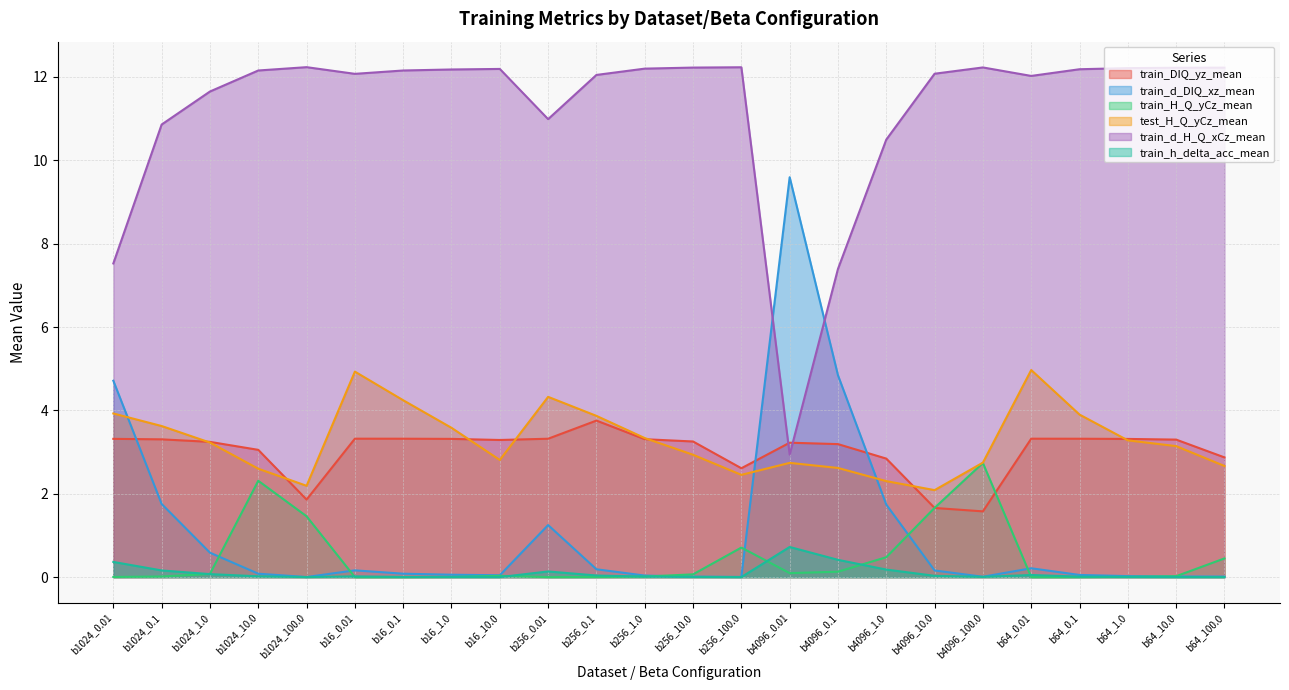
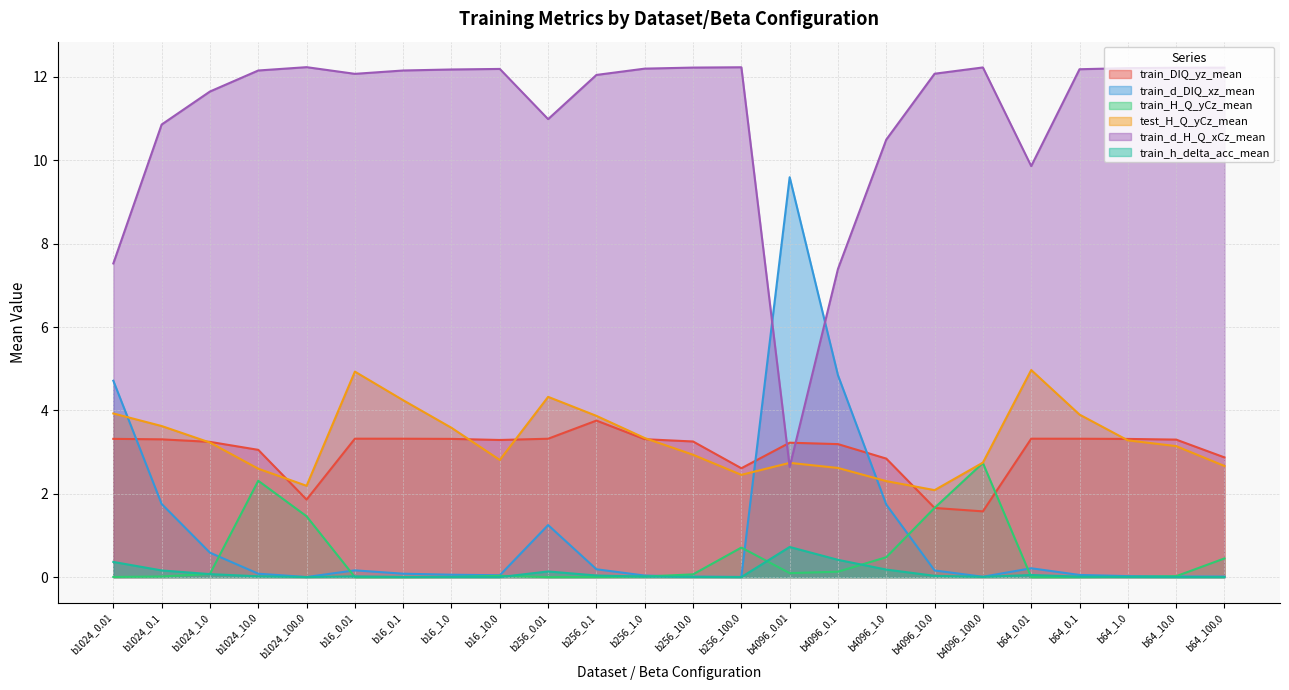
  {
    "train_DIQ_yz_mean": {
      "b1024_0.01": 3.3,
      "b1024_0.1": 3.3,
      "b1024_10.0": 3.1,
      "b1024_100.0": 1.9,
      "b16_0.01": 3.3,
      "b16_0.1": 3.3,
      "b16_1.0": 3.3,
      "b16_10.0": 3.3,
      "b256_0.01": 3.3,
      "b256_0.1": 3.8,
      "b256_10.0": 3.3,
      "b256_100.0": 2.6,
      "b4096_0.01": 3.2,
      "b4096_0.1": 3.2,
      "b4096_1.0": 2.8,
      "b4096_100.0": 1.6,
      "b64_0.01": 3.3,
      "b64_0.1": 3.3,
      "b64_10.0": 3.3,
      "b64_100.0": 2.9
    },
    "test_H_Q_yCz_mean": {
      "b1024_0.01": 3.9,
      "b1024_0.1": 3.6,
      "b1024_10.0": 2.6,
      "b1024_100.0": 2.2,
      "b16_0.01": 4.9,
      "b16_0.1": 4.2,
      "b16_1.0": 3.6,
      "b16_10.0": 2.8,
      "b256_0.01": 4.3,
      "b256_0.1": 3.9,
      "b256_10.0": 2.9,
      "b256_100.0": 2.5,
      "b4096_0.01": 2.7,
      "b4096_0.1": 2.6,
      "b4096_1.0": 2.3,
      "b4096_10.0": 2.1,
      "b64_0.01": 5.0,
      "b64_0.1": 3.9,
      "b64_10.0": 3.1,
      "b64_100.0": 2.7
    },
    "train_d_H_Q_xCz_mean": {
      "b1024_0.01": 7.5,
      "b1024_0.1": 10.9,
      "b1024_1.0": 11.7,
      "b1024_10.0": 12.2,
      "b1024_100.0": 12.2,
      "b16_0.01": 12.1,
      "b16_0.1": 12.2,
      "b16_1.0": 12.2,
      "b16_10.0": 12.2,
      "b256_0.01": 11.0,
      "b256_0.1": 12.0,
      "b256_1.0": 12.2,
      "b256_10.0": 12.2,
      "b256_100.0": 12.2,
-     "b4096_0.01": 2.9,
+     "b4096_0.01": 2.6,
      "b4096_0.1": 7.4,
      "b4096_1.0": 10.5,
      "b4096_10.0": 12.1,
      "b4096_100.0": 12.2,
-     "b64_0.01": 12.0,
+     "b64_0.01": 9.9,
      "b64_0.1": 12.2
    }
  }
